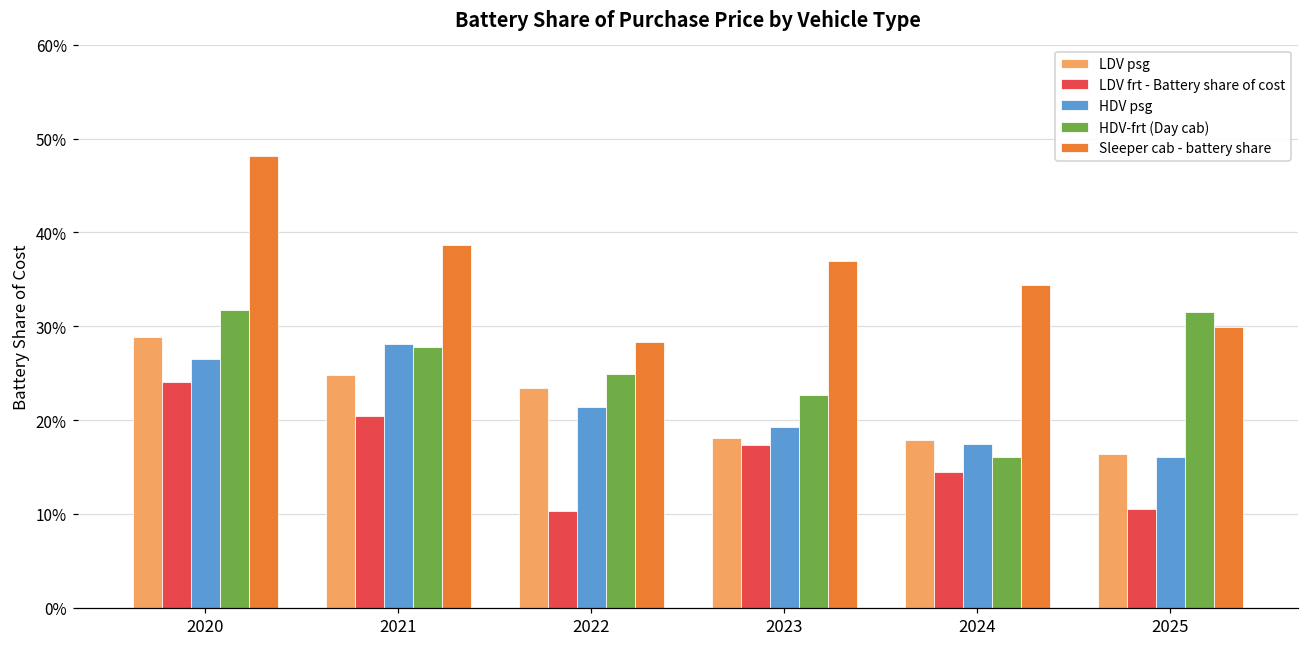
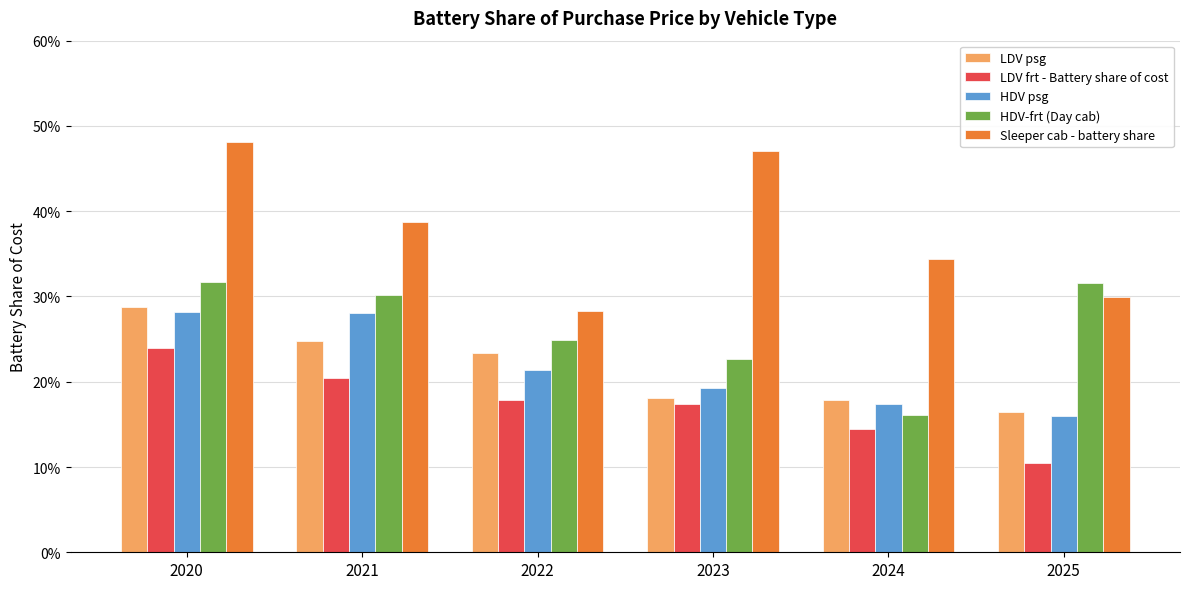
  {
    "LDV psg": {
      "2020": "29%",
      "2021": "25%",
      "2022": "23%",
      "2023": "18%",
      "2024": "18%",
      "2025": "16%"
    },
    "LDV frt - Battery share of cost": {
      "2020": "24%",
      "2021": "20%",
-     "2022": "10%",
+     "2022": "18%",
      "2023": "17%",
      "2024": "14%",
      "2025": "11%"
    },
    "HDV psg": {
-     "2020": "27%",
+     "2020": "28%",
      "2021": "28%",
      "2022": "21%",
      "2023": "19%",
      "2024": "17%",
      "2025": "16%"
    },
    "HDV-frt (Day cab)": {
      "2020": "32%",
-     "2021": "28%",
+     "2021": "30%",
      "2022": "25%",
      "2023": "23%",
      "2024": "16%",
      "2025": "32%"
    },
    "Sleeper cab - battery share": {
      "2020": "48%",
      "2021": "39%",
      "2022": "28%",
-     "2023": "37%",
+     "2023": "47%",
      "2024": "34%",
      "2025": "30%"
    }
  }
